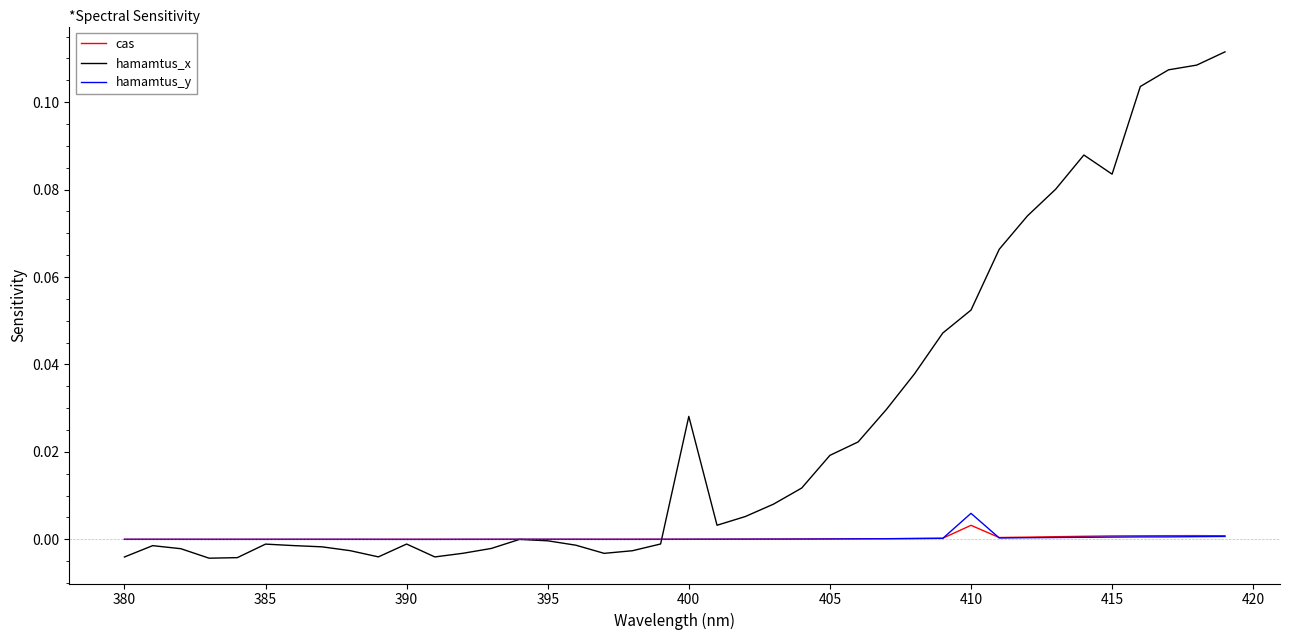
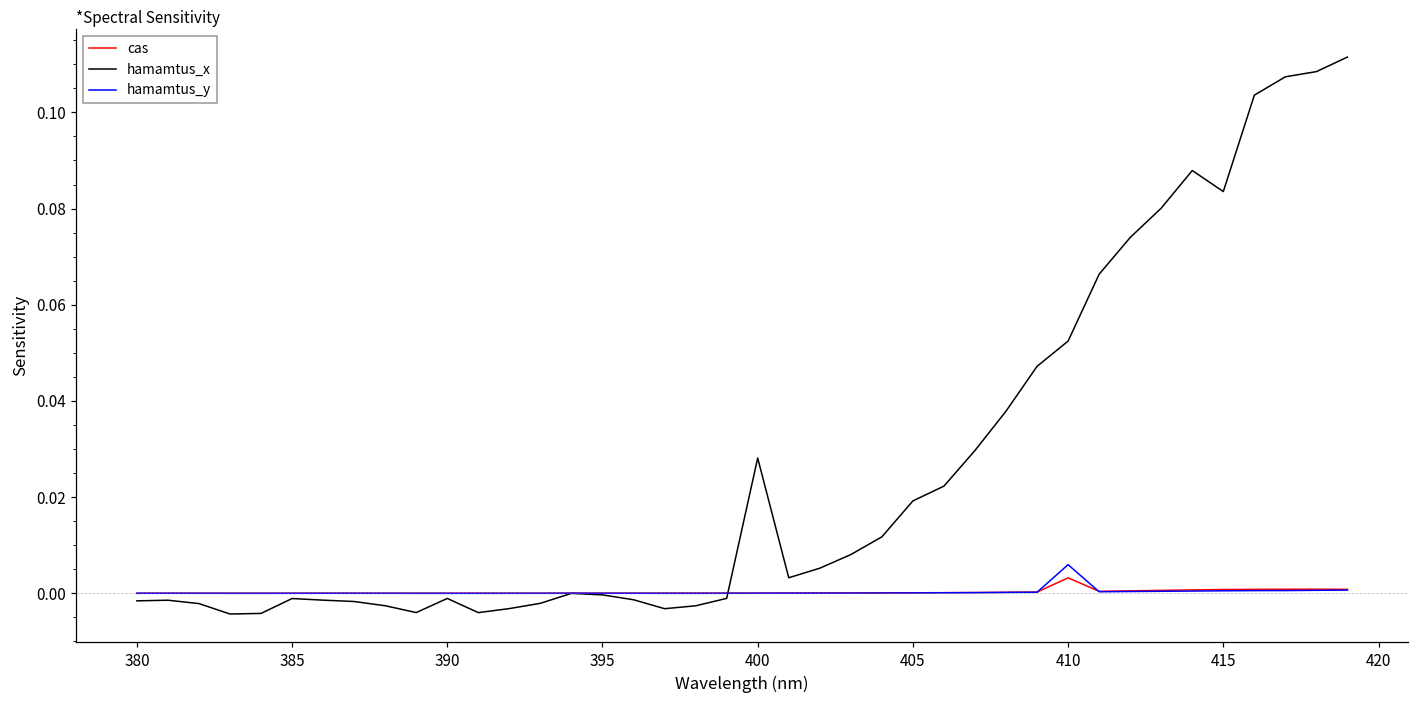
  {
    "cas": {
      "410": 0.003
    },
    "hamamtus_x": {
-     "380": -0.004,
+     "380": -0.002,
      "385": -0.001,
      "390": -0.001,
      "400": 0.028,
      "405": 0.019,
      "410": 0.052,
      "415": 0.084
    },
    "hamamtus_y": {
      "410": 0.006
    }
  }
